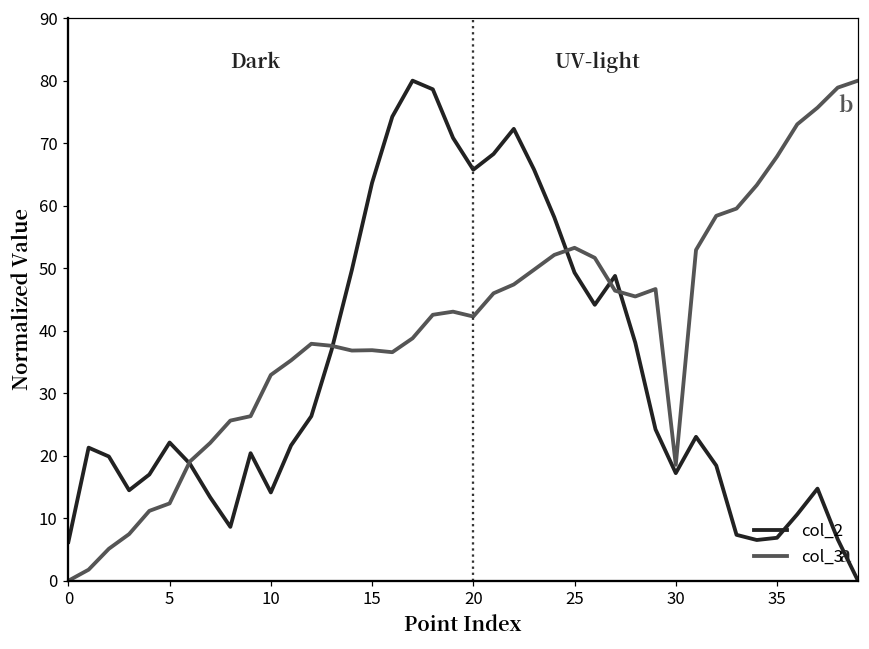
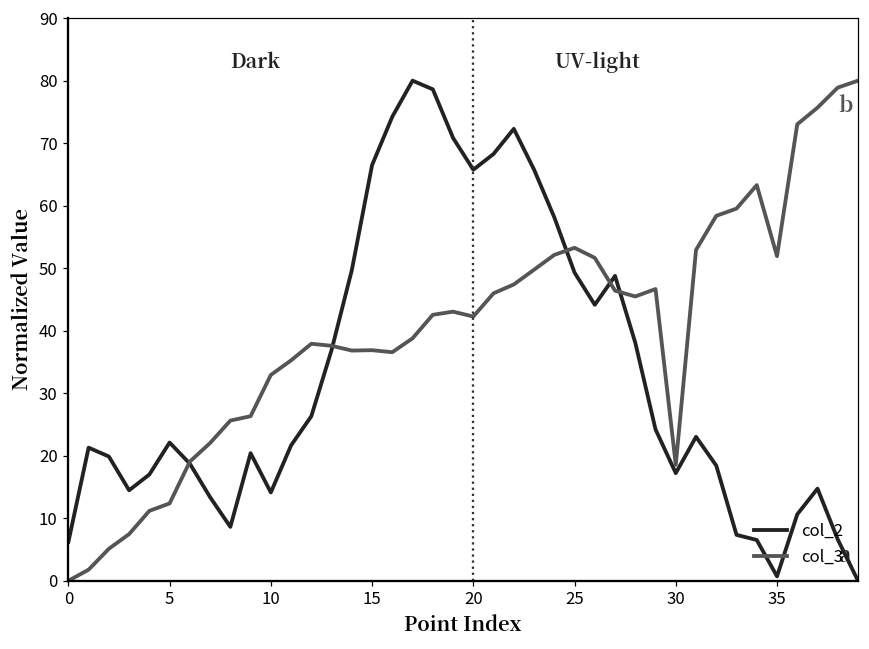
  {
    "col_2": {
      "0": 6,
      "5": 22,
      "10": 14,
-     "15": 64,
+     "15": 66,
      "20": 66,
      "25": 49,
      "30": 17,
-     "35": 7
+     "35": 1
    },
    "col_3": {
      "0": 0,
      "5": 12,
      "10": 33,
      "15": 37,
      "20": 42,
      "25": 53,
      "30": 19,
-     "35": 68
+     "35": 52
    }
  }
